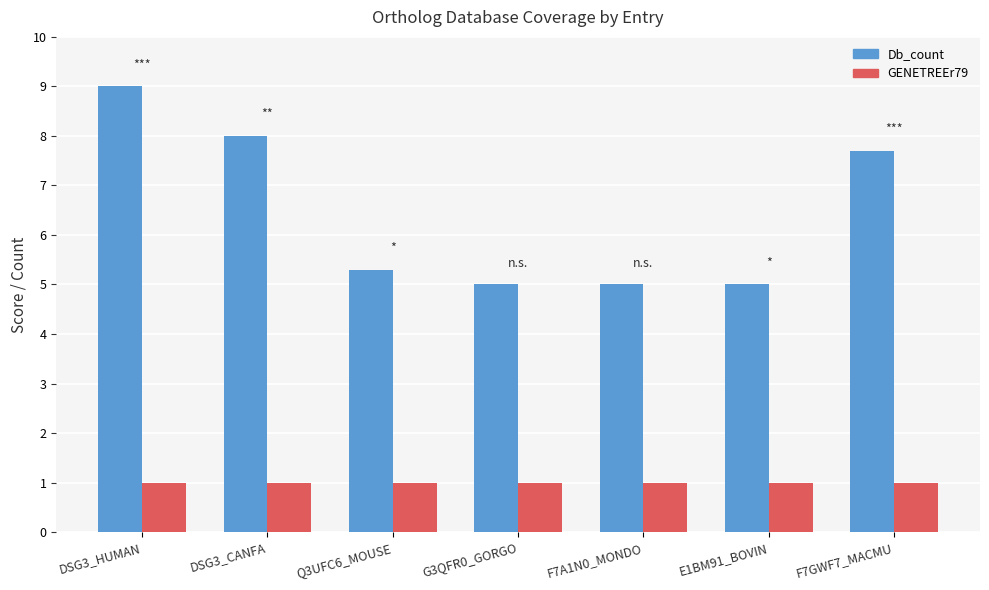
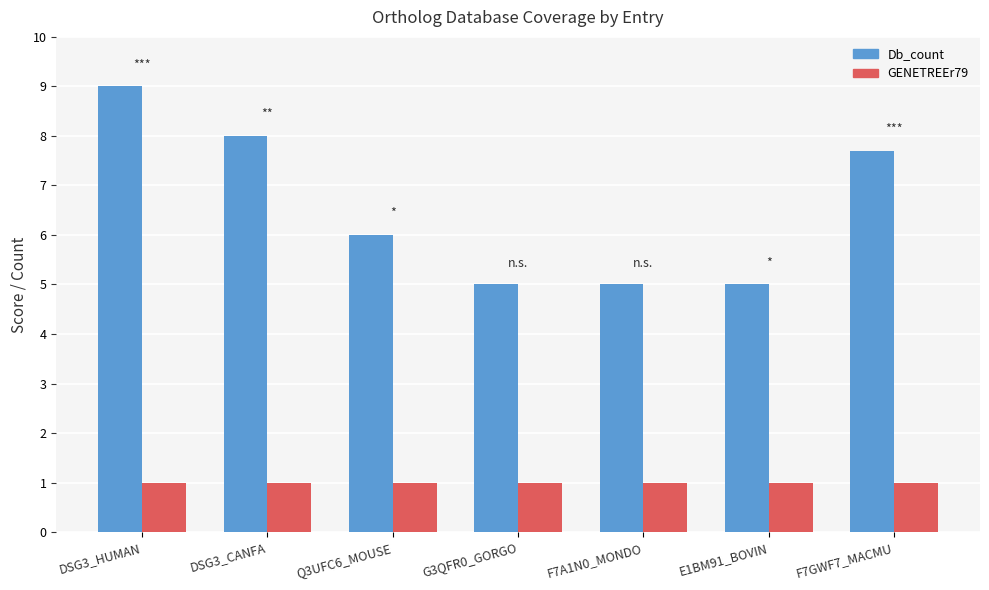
  {
    "Db_count": {
      "DSG3_HUMAN": 9.0,
      "DSG3_CANFA": 8.0,
-     "Q3UFC6_MOUSE": 5.3,
+     "Q3UFC6_MOUSE": 6.0,
      "G3QFR0_GORGO": 5.0,
      "F7A1N0_MONDO": 5.0,
      "E1BM91_BOVIN": 5.0,
      "F7GWF7_MACMU": 7.7
    },
    "GENETREEr79": {
      "DSG3_HUMAN": 1.0,
      "DSG3_CANFA": 1.0,
      "Q3UFC6_MOUSE": 1.0,
      "G3QFR0_GORGO": 1.0,
      "F7A1N0_MONDO": 1.0,
      "E1BM91_BOVIN": 1.0,
      "F7GWF7_MACMU": 1.0
    }
  }
